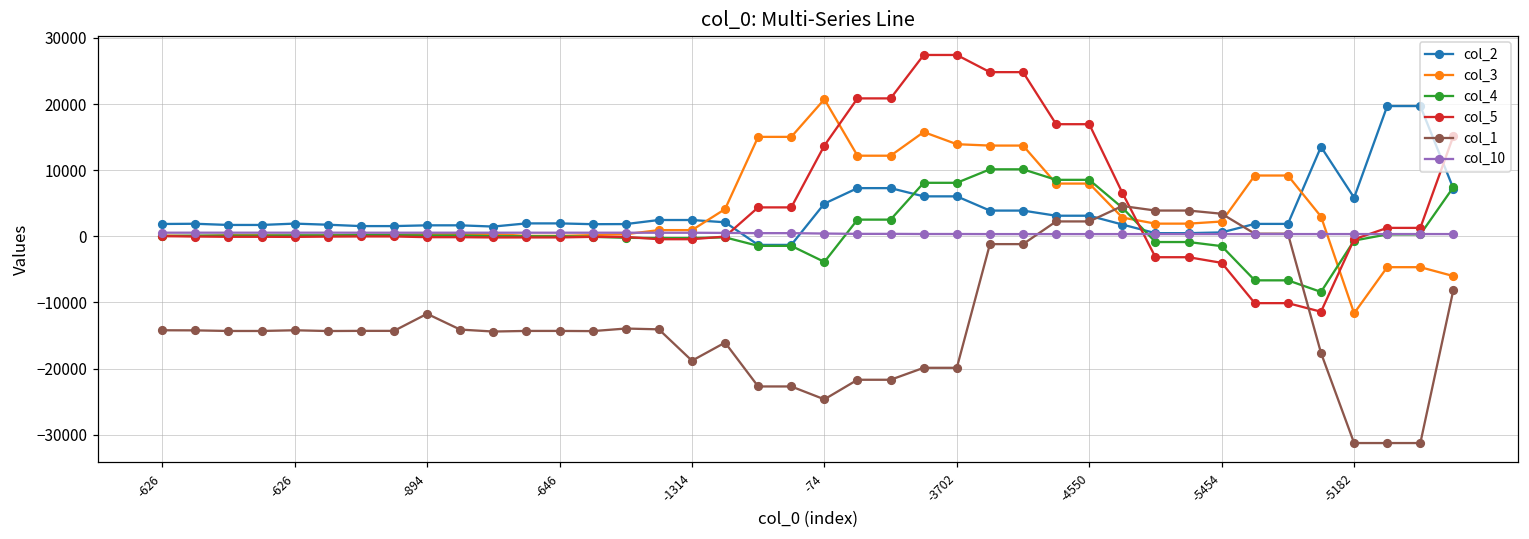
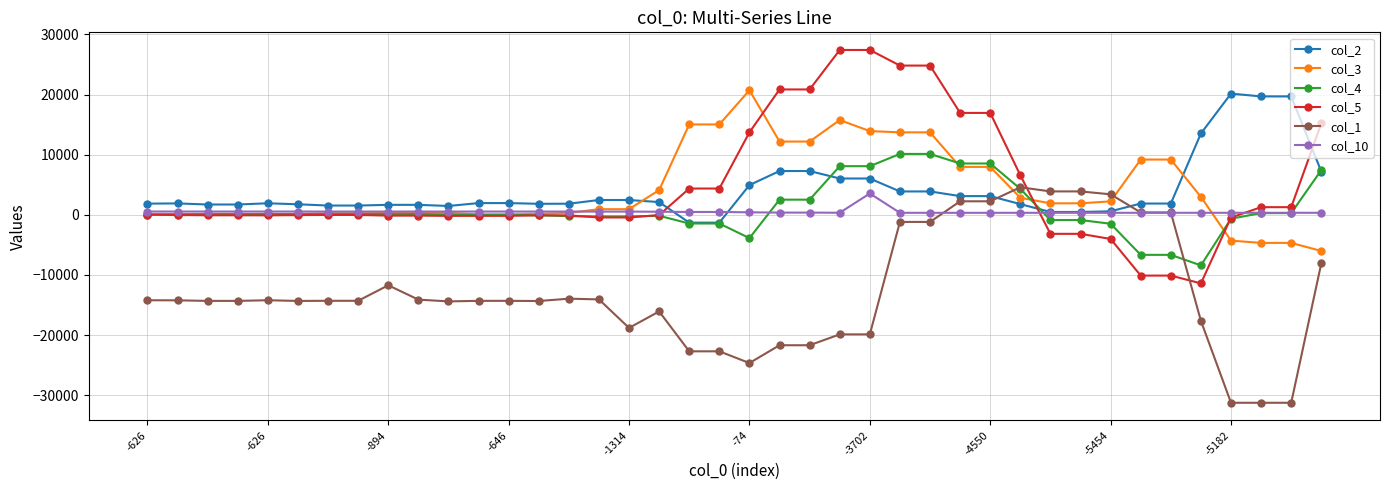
  {
    "col_2": {
      "-894": 2000,
      "-646": 2000,
      "-1314": 2000,
      "-74": 5000,
      "-3702": 6000,
      "-4550": 3000,
-     "-5182": 6000
+     "-5182": 20000
    },
    "col_3": {
      "-74": 21000,
      "-3702": 14000,
      "-4550": 8000,
      "-5454": 2000,
-     "-5182": -12000
+     "-5182": -4000
    },
    "col_4": {
      "-74": -4000,
      "-3702": 8000,
      "-4550": 9000,
      "-5454": -1000
    },
    "col_5": {
      "-74": 14000,
      "-3702": 27000,
      "-4550": 17000,
      "-5454": -4000
    },
    "col_1": {
      "-894": -12000,
      "-646": -14000,
      "-1314": -19000,
      "-74": -25000,
      "-3702": -20000,
      "-4550": 2000,
      "-5454": 3000,
      "-5182": -31000
    },
    "col_10": {
      "-646": 1000,
      "-74": 0,
-     "-3702": 0,
+     "-3702": 4000,
      "-4550": 0,
      "-5182": 0
    }
  }
